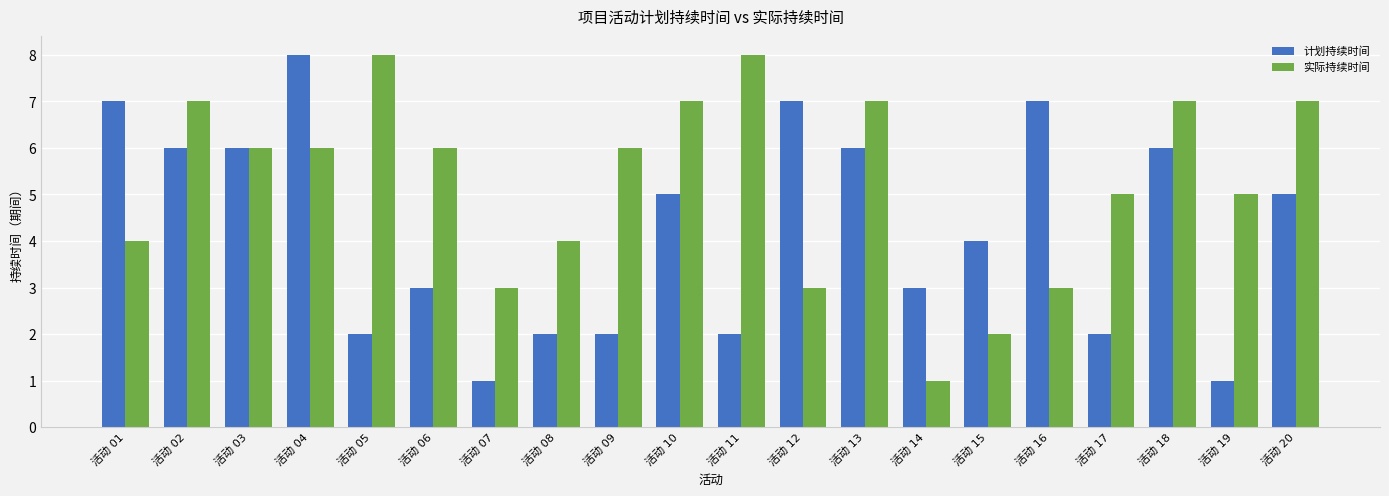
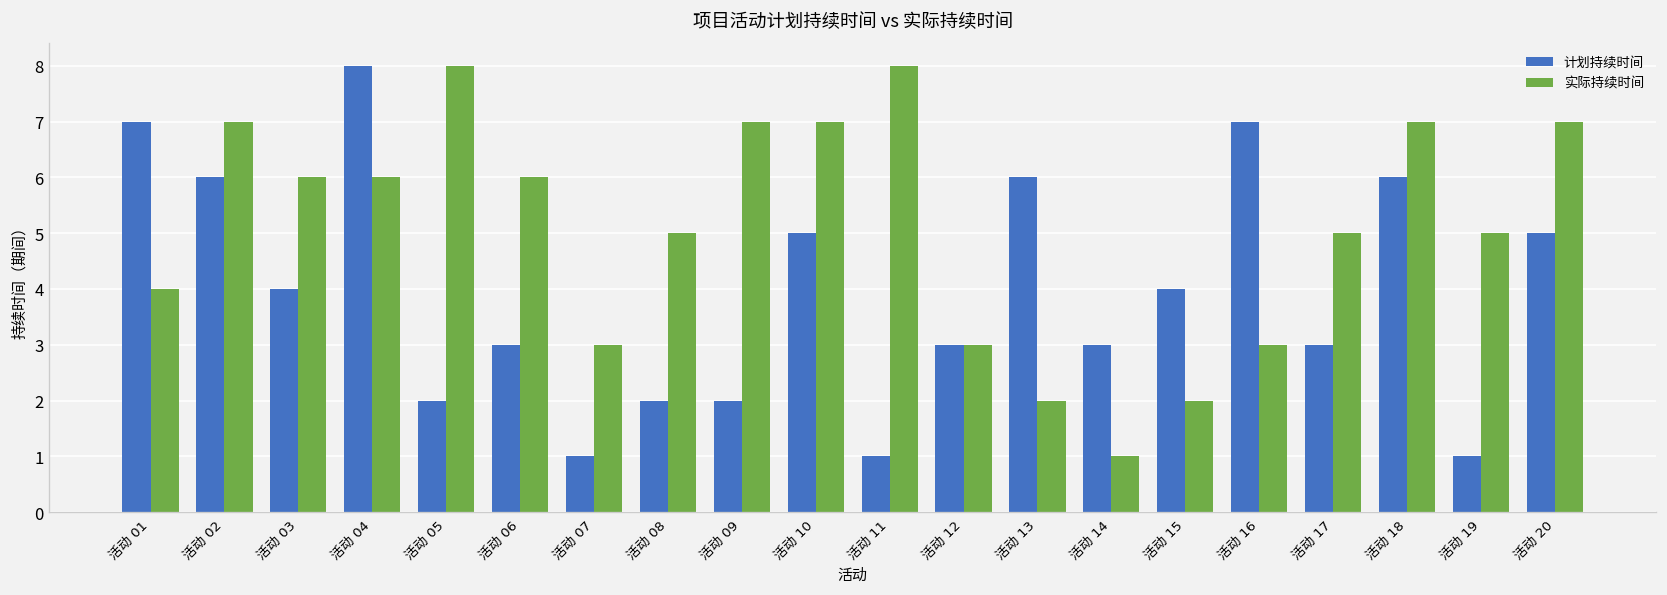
  {
    "计划持续时间": {
      "活动 01": 7,
      "活动 02": 6,
-     "活动 03": 6,
+     "活动 03": 4,
      "活动 04": 8,
      "活动 05": 2,
      "活动 06": 3,
      "活动 07": 1,
      "活动 08": 2,
      "活动 09": 2,
      "活动 10": 5,
-     "活动 11": 2,
-     "活动 12": 7,
+     "活动 11": 1,
+     "活动 12": 3,
      "活动 13": 6,
      "活动 14": 3,
      "活动 15": 4,
      "活动 16": 7,
-     "活动 17": 2,
+     "活动 17": 3,
      "活动 18": 6,
      "活动 19": 1,
      "活动 20": 5
    },
    "实际持续时间": {
      "活动 01": 4,
      "活动 02": 7,
      "活动 03": 6,
      "活动 04": 6,
      "活动 05": 8,
      "活动 06": 6,
      "活动 07": 3,
-     "活动 08": 4,
-     "活动 09": 6,
+     "活动 08": 5,
+     "活动 09": 7,
      "活动 10": 7,
      "活动 11": 8,
      "活动 12": 3,
-     "活动 13": 7,
+     "活动 13": 2,
      "活动 14": 1,
      "活动 15": 2,
      "活动 16": 3,
      "活动 17": 5,
      "活动 18": 7,
      "活动 19": 5,
      "活动 20": 7
    }
  }
